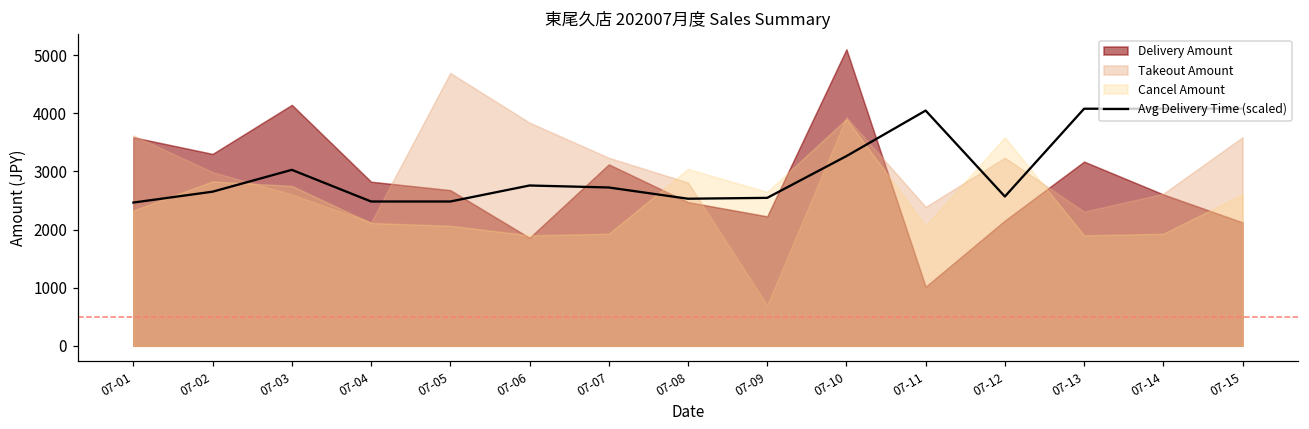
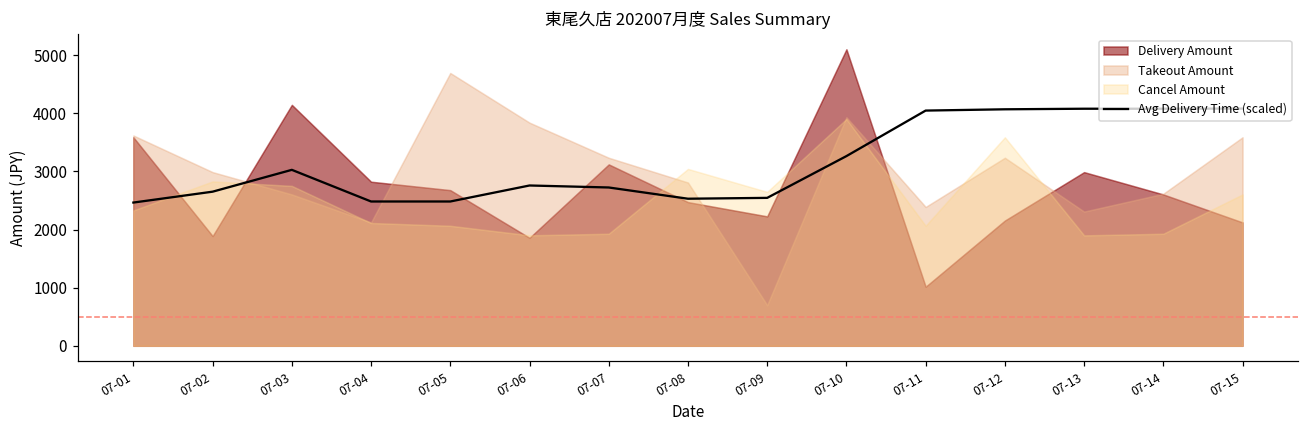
  {
    "Avg Delivery Time (scaled)": {
      "07-01": 2500,
      "07-02": 2700,
      "07-03": 3000,
      "07-04": 2500,
      "07-05": 2500,
      "07-06": 2800,
      "07-07": 2700,
      "07-08": 2500,
      "07-09": 2500,
      "07-10": 3300,
      "07-11": 4000,
-     "07-12": 2600,
+     "07-12": 4100,
      "07-13": 4100
    },
    "Delivery Amount": {
-     "07-02": 3300,
+     "07-02": 1900,
      "07-03": 4100,
      "07-04": 2800,
      "07-05": 2700,
      "07-07": 3100,
      "07-08": 2500,
      "07-09": 2200,
      "07-10": 5100,
      "07-11": 1000,
      "07-12": 2200,
-     "07-13": 3200,
+     "07-13": 3000,
      "07-15": 2100
    }
  }
